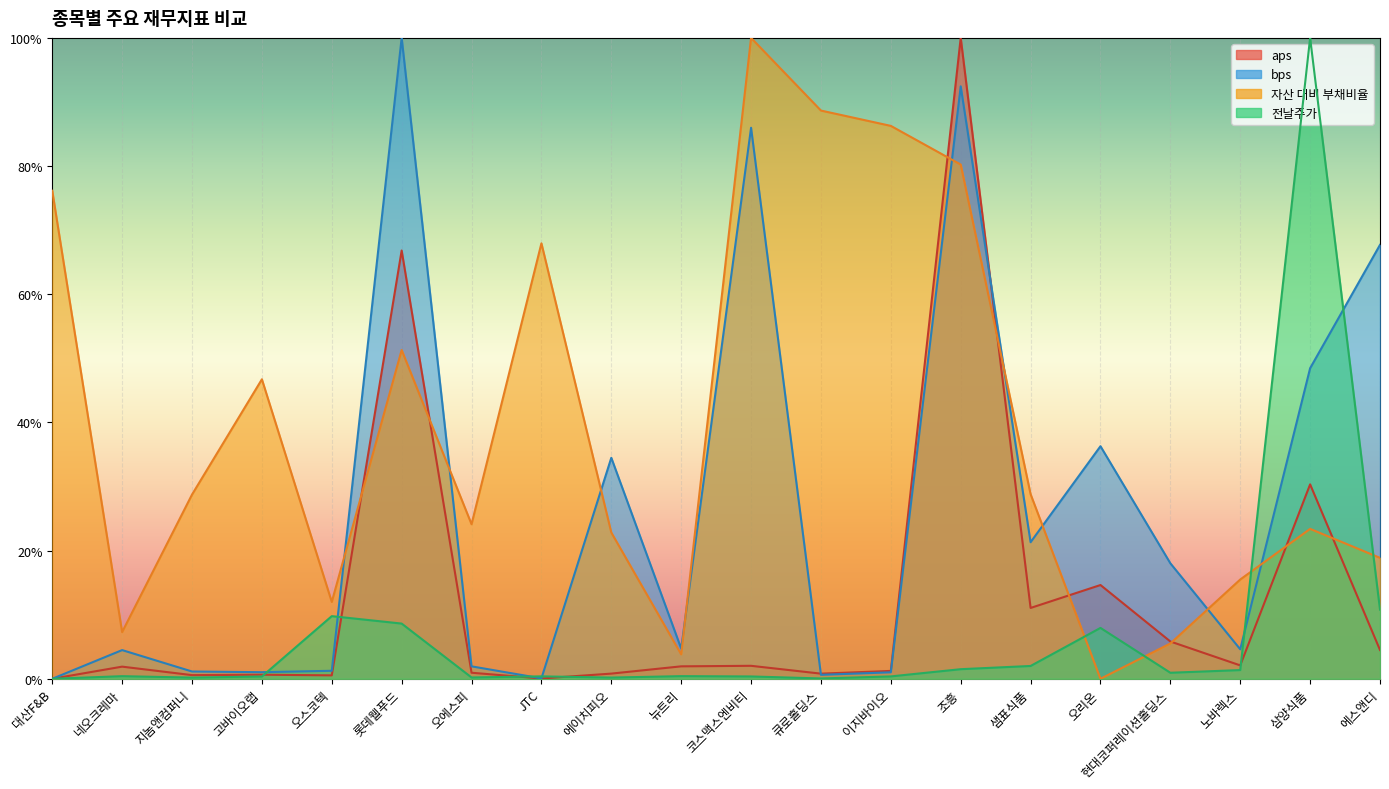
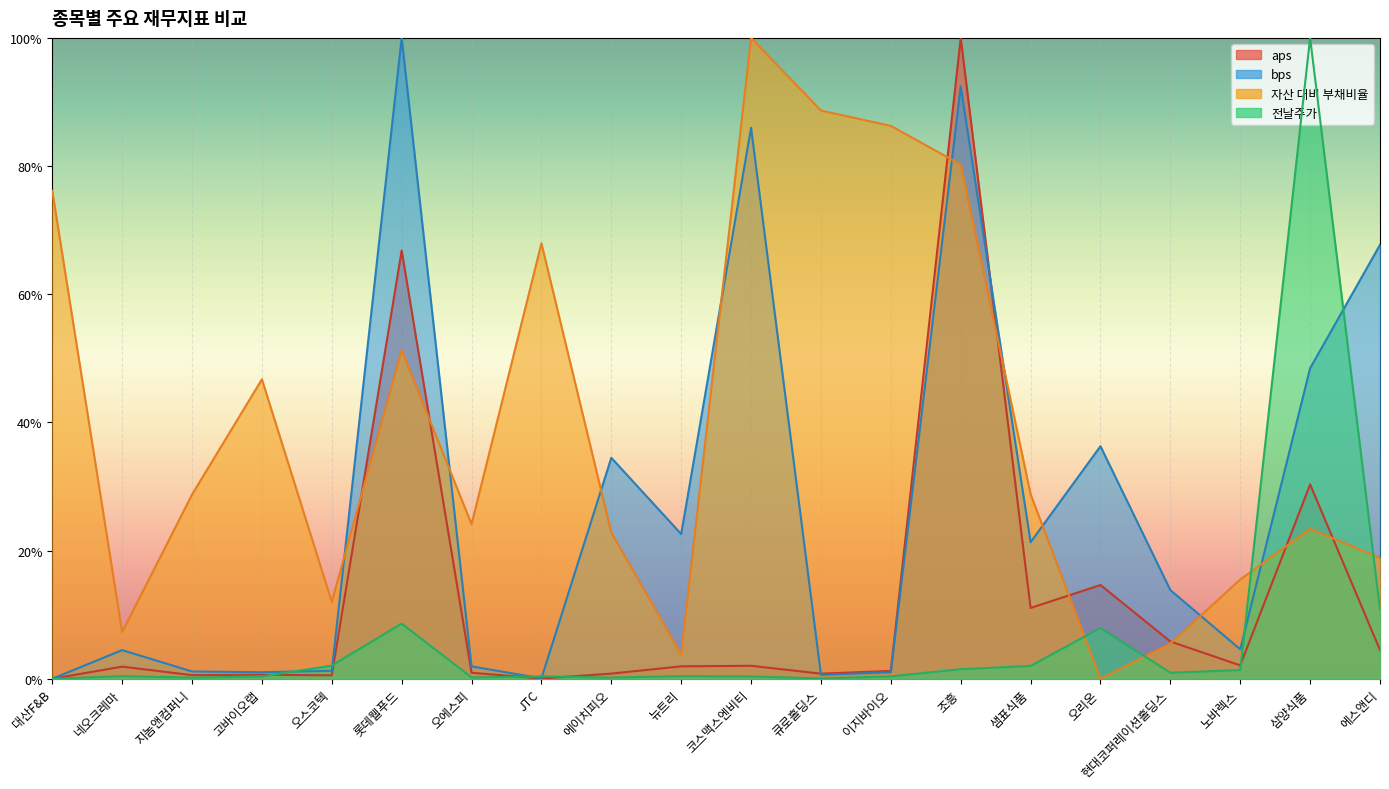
  {
    "aps": {
      "네오크레마": "2%",
      "오스코텍": "1%",
      "롯데웰푸드": "67%",
      "오에스피": "1%",
      "에이치피오": "1%",
      "뉴트리": "2%",
      "코스맥스엔비티": "2%",
      "조흥": "100%",
      "샘표식품": "11%",
      "오리온": "15%",
      "노바렉스": "2%",
      "삼양식품": "30%",
      "에스앤디": "4%"
    },
    "bps": {
      "네오크레마": "4%",
      "지놈앤컴퍼니": "1%",
      "오스코텍": "1%",
      "롯데웰푸드": "100%",
      "오에스피": "2%",
      "에이치피오": "34%",
-     "뉴트리": "5%",
+     "뉴트리": "23%",
      "코스맥스엔비티": "86%",
      "조흥": "92%",
      "샘표식품": "21%",
      "오리온": "36%",
-     "현대코퍼레이션홀딩스": "18%",
+     "현대코퍼레이션홀딩스": "14%",
      "노바렉스": "5%",
      "삼양식품": "48%",
      "에스앤디": "68%"
    },
    "자산 대비 부채비율": {
      "대산F&B": "76%",
      "네오크레마": "7%",
      "지놈앤컴퍼니": "29%",
      "고바이오랩": "47%",
      "오스코텍": "12%",
      "롯데웰푸드": "51%",
      "오에스피": "24%",
      "JTC": "68%",
      "에이치피오": "23%",
      "뉴트리": "4%",
      "코스맥스엔비티": "100%",
      "큐로홀딩스": "89%",
      "이지바이오": "86%",
      "조흥": "80%",
      "샘표식품": "29%",
      "오리온": "0%",
      "노바렉스": "15%",
      "삼양식품": "23%",
      "에스앤디": "19%"
    },
    "전날주가": {
      "네오크레마": "0%",
-     "오스코텍": "10%",
+     "오스코텍": "2%",
      "롯데웰푸드": "9%",
      "오에스피": "0%",
      "에이치피오": "0%",
      "뉴트리": "0%",
      "코스맥스엔비티": "0%",
      "큐로홀딩스": "0%",
      "이지바이오": "0%",
      "조흥": "1%",
      "샘표식품": "2%",
      "오리온": "8%",
      "현대코퍼레이션홀딩스": "1%",
      "노바렉스": "1%",
      "삼양식품": "100%",
      "에스앤디": "11%"
    }
  }
